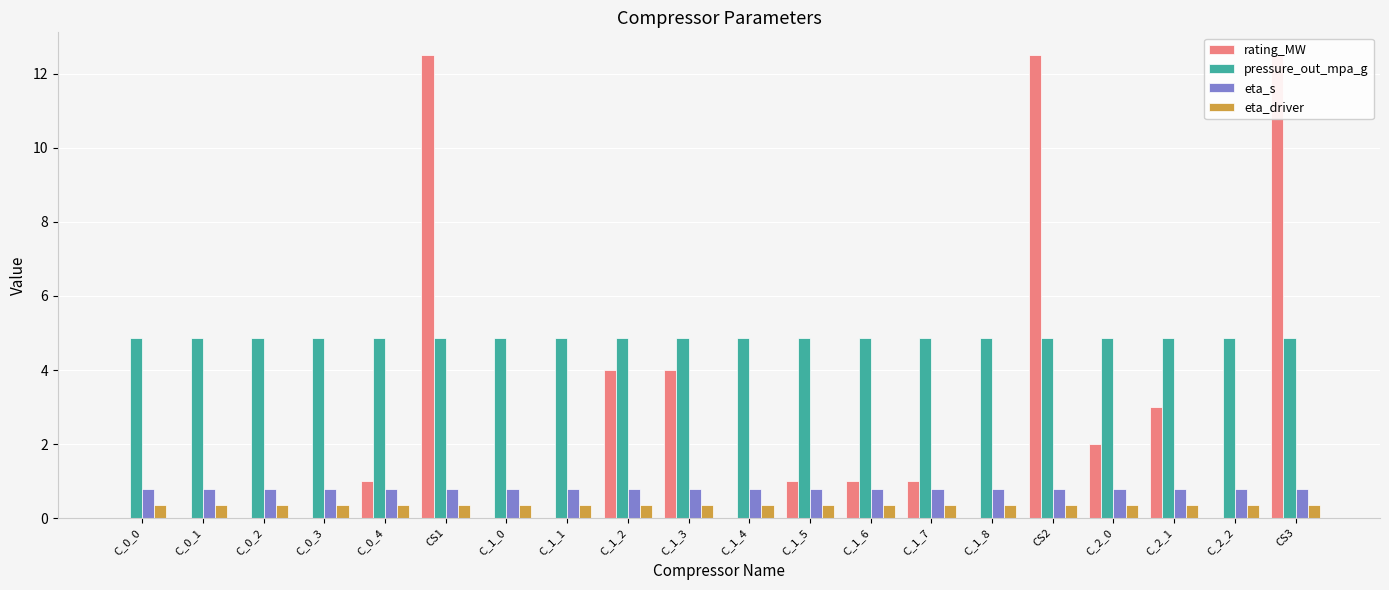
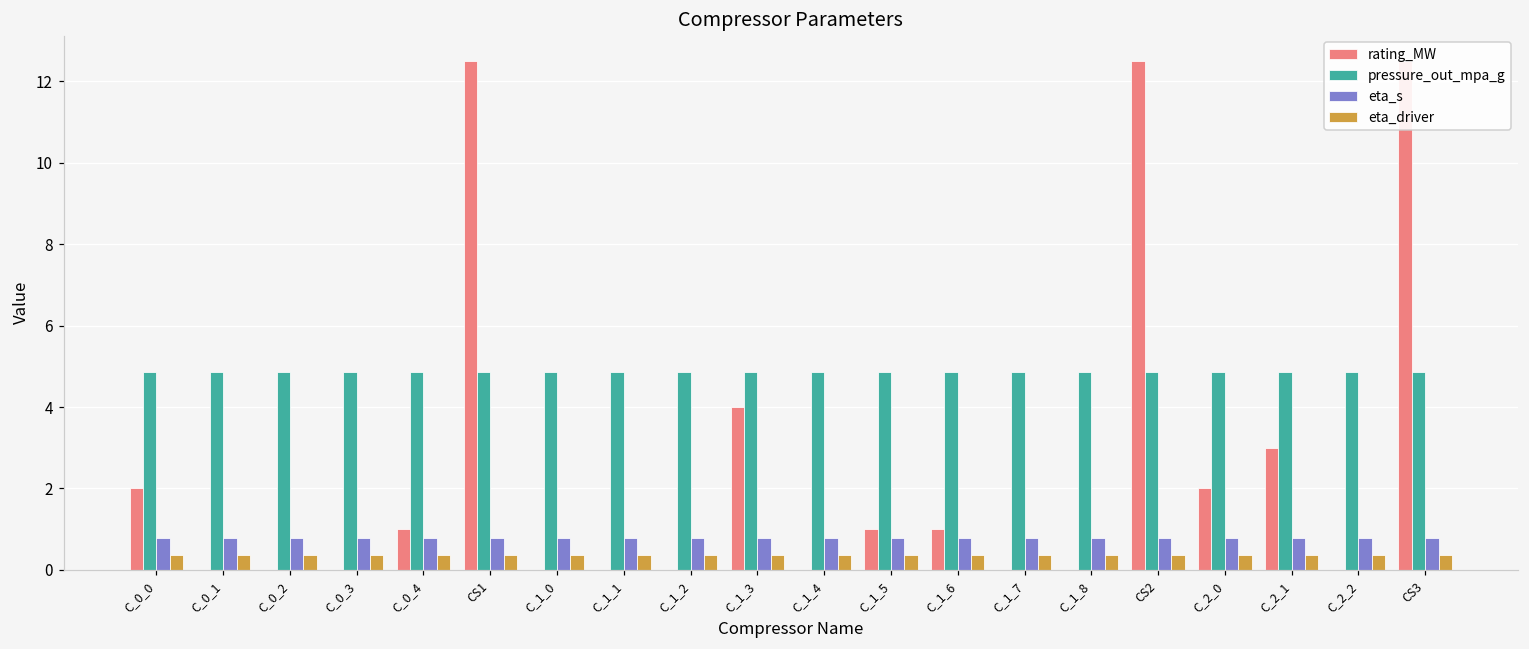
  {
    "rating_MW": {
-     "C_0_0": 0,
+     "C_0_0": 2,
      "C_0_1": 0,
      "C_0_2": 0,
      "C_0_3": 0,
      "C_0_4": 1,
      "CS1": 12.5,
      "C_1_0": 0,
      "C_1_1": 0,
-     "C_1_2": 4,
+     "C_1_2": 0,
      "C_1_3": 4,
      "C_1_4": 0,
      "C_1_5": 1,
      "C_1_6": 1,
-     "C_1_7": 1,
+     "C_1_7": 0,
      "C_1_8": 0,
      "CS2": 12.5,
      "C_2_0": 2,
      "C_2_1": 3,
      "C_2_2": 0
    },
    "pressure_out_mpa_g": {
      "C_0_0": 4.9,
      "C_0_1": 4.9,
      "C_0_2": 4.9,
      "C_0_3": 4.9,
      "C_0_4": 4.9,
      "CS1": 4.9,
      "C_1_0": 4.9,
      "C_1_1": 4.9,
      "C_1_2": 4.9,
      "C_1_3": 4.9,
      "C_1_4": 4.9,
      "C_1_5": 4.9,
      "C_1_6": 4.9,
      "C_1_7": 4.9,
      "C_1_8": 4.9,
      "CS2": 4.9,
      "C_2_0": 4.9,
      "C_2_1": 4.9,
      "C_2_2": 4.9,
      "CS3": 4.9
    },
    "eta_s": {
      "C_0_0": 0.8,
      "C_0_1": 0.8,
      "C_0_2": 0.8,
      "C_0_3": 0.8,
      "C_0_4": 0.8,
      "CS1": 0.8,
      "C_1_0": 0.8,
      "C_1_1": 0.8,
      "C_1_2": 0.8,
      "C_1_3": 0.8,
      "C_1_4": 0.8,
      "C_1_5": 0.8,
      "C_1_6": 0.8,
      "C_1_7": 0.8,
      "C_1_8": 0.8,
      "CS2": 0.8,
      "C_2_0": 0.8,
      "C_2_1": 0.8,
      "C_2_2": 0.8,
      "CS3": 0.8
    },
    "eta_driver": {
      "C_0_0": 0.4,
      "C_0_1": 0.4,
      "C_0_2": 0.4,
      "C_0_3": 0.4,
      "C_0_4": 0.4,
      "CS1": 0.4,
      "C_1_0": 0.4,
      "C_1_1": 0.4,
      "C_1_2": 0.4,
      "C_1_3": 0.4,
      "C_1_4": 0.4,
      "C_1_5": 0.4,
      "C_1_6": 0.4,
      "C_1_7": 0.4,
      "C_1_8": 0.4,
      "CS2": 0.4,
      "C_2_0": 0.4,
      "C_2_1": 0.4,
      "C_2_2": 0.4,
      "CS3": 0.4
    }
  }
